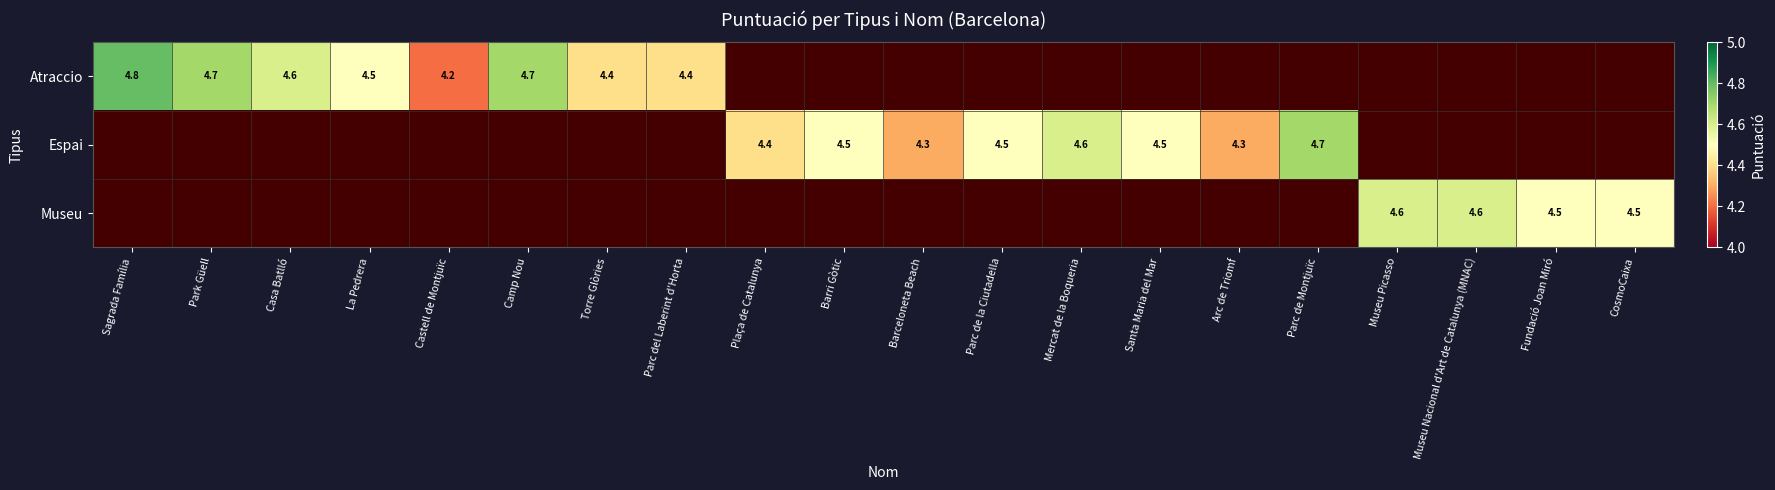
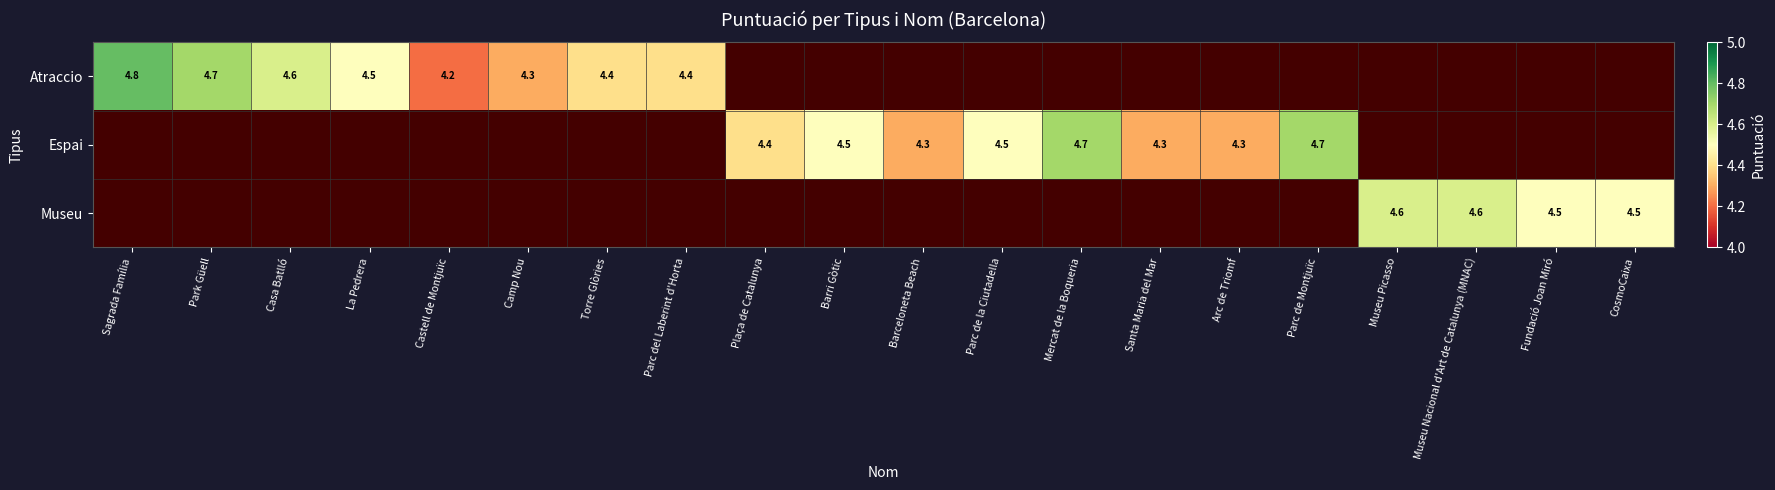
  {
    "Atraccio": {
      "Sagrada Família": 4.8,
      "Park Güell": 4.7,
      "Casa Batlló": 4.6,
      "La Pedrera": 4.5,
      "Castell de Montjuïc": 4.2,
-     "Camp Nou": 4.7,
+     "Camp Nou": 4.3,
      "Torre Glòries": 4.4,
      "Parc del Laberint d'Horta": 4.4
    },
    "Espai": {
      "Plaça de Catalunya": 4.4,
      "Barri Gòtic": 4.5,
      "Barceloneta Beach": 4.3,
      "Parc de la Ciutadella": 4.5,
-     "Mercat de la Boqueria": 4.6,
-     "Santa Maria del Mar": 4.5,
+     "Mercat de la Boqueria": 4.7,
+     "Santa Maria del Mar": 4.3,
      "Arc de Triomf": 4.3,
      "Parc de Montjuïc": 4.7
    },
    "Museu": {
      "Museu Picasso": 4.6,
      "Museu Nacional d'Art de Catalunya (MNAC)": 4.6,
      "Fundació Joan Miró": 4.5,
      "CosmoCaixa": 4.5
    }
  }
